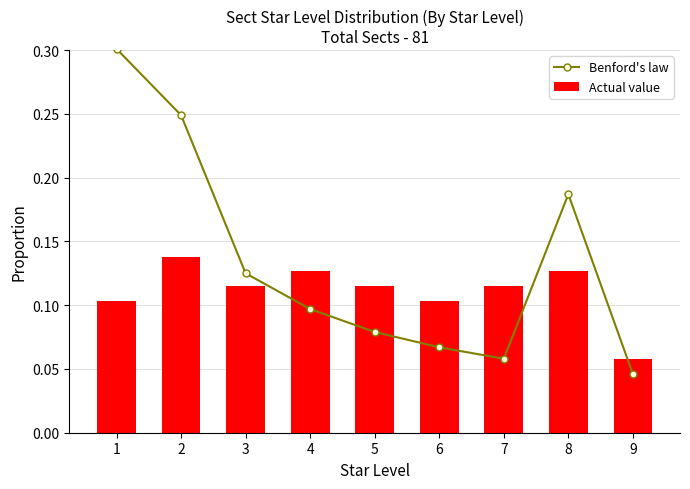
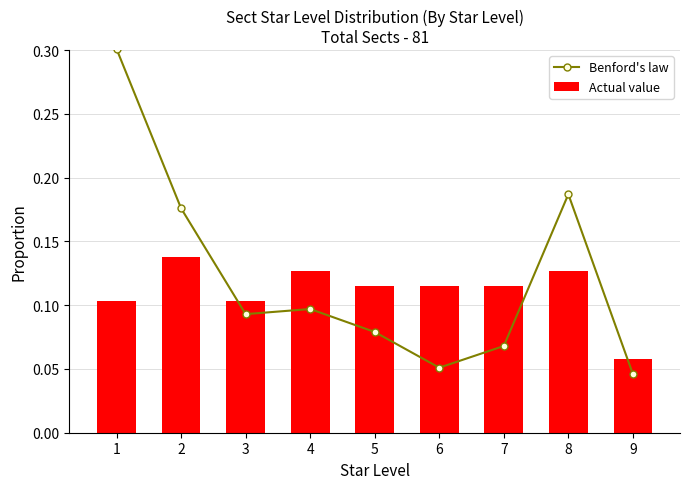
  {
    "Benford's law": {
      "1": 0.301,
-     "2": 0.249,
-     "3": 0.125,
+     "2": 0.176,
+     "3": 0.093,
      "4": 0.097,
      "5": 0.079,
-     "6": 0.067,
-     "7": 0.058,
+     "6": 0.051,
+     "7": 0.068,
      "8": 0.187,
      "9": 0.046
    },
    "Actual value": {
      "1": 0.103,
      "2": 0.138,
-     "3": 0.115,
+     "3": 0.103,
      "4": 0.126,
      "5": 0.115,
-     "6": 0.103,
+     "6": 0.115,
      "7": 0.115,
      "8": 0.126,
      "9": 0.057
    }
  }
